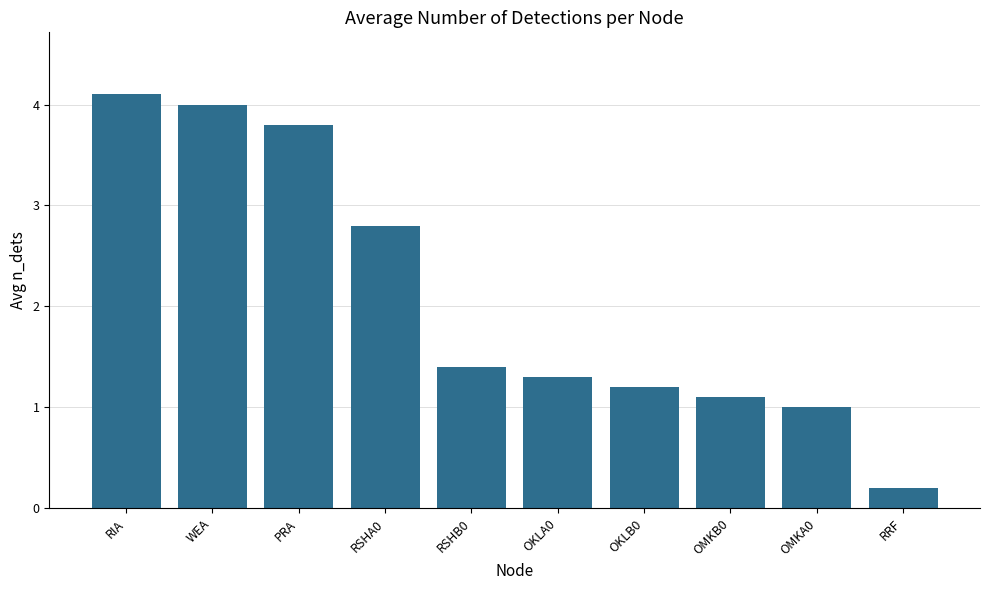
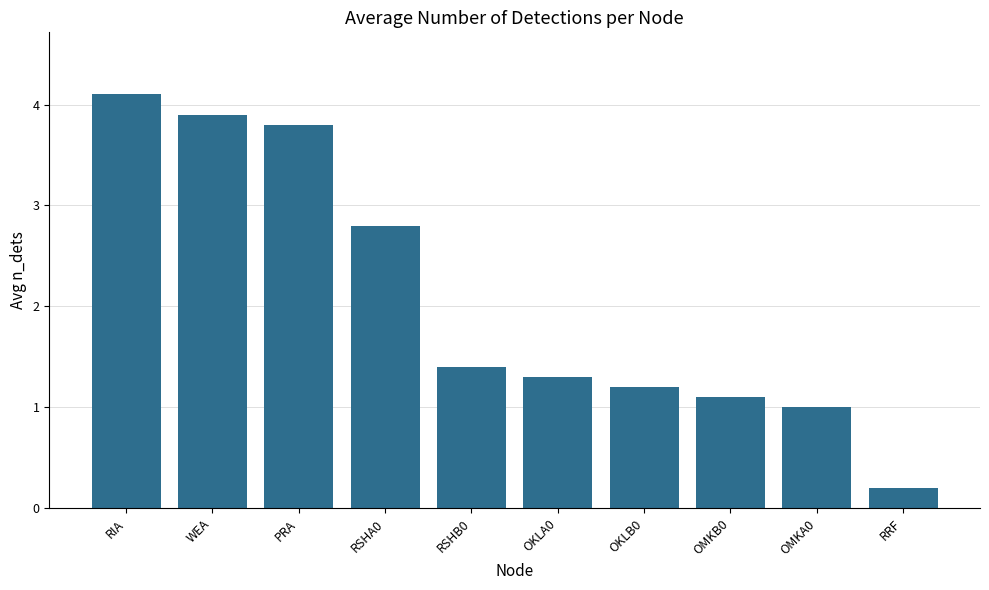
  {
    "RIA": 4.1,
-   "WEA": 4.0,
+   "WEA": 3.9,
    "PRA": 3.8,
    "RSHA0": 2.8,
    "RSHB0": 1.4,
    "OKLA0": 1.3,
    "OKLB0": 1.2,
    "OMKB0": 1.1,
    "OMKA0": 1.0,
    "RRF": 0.2
  }
